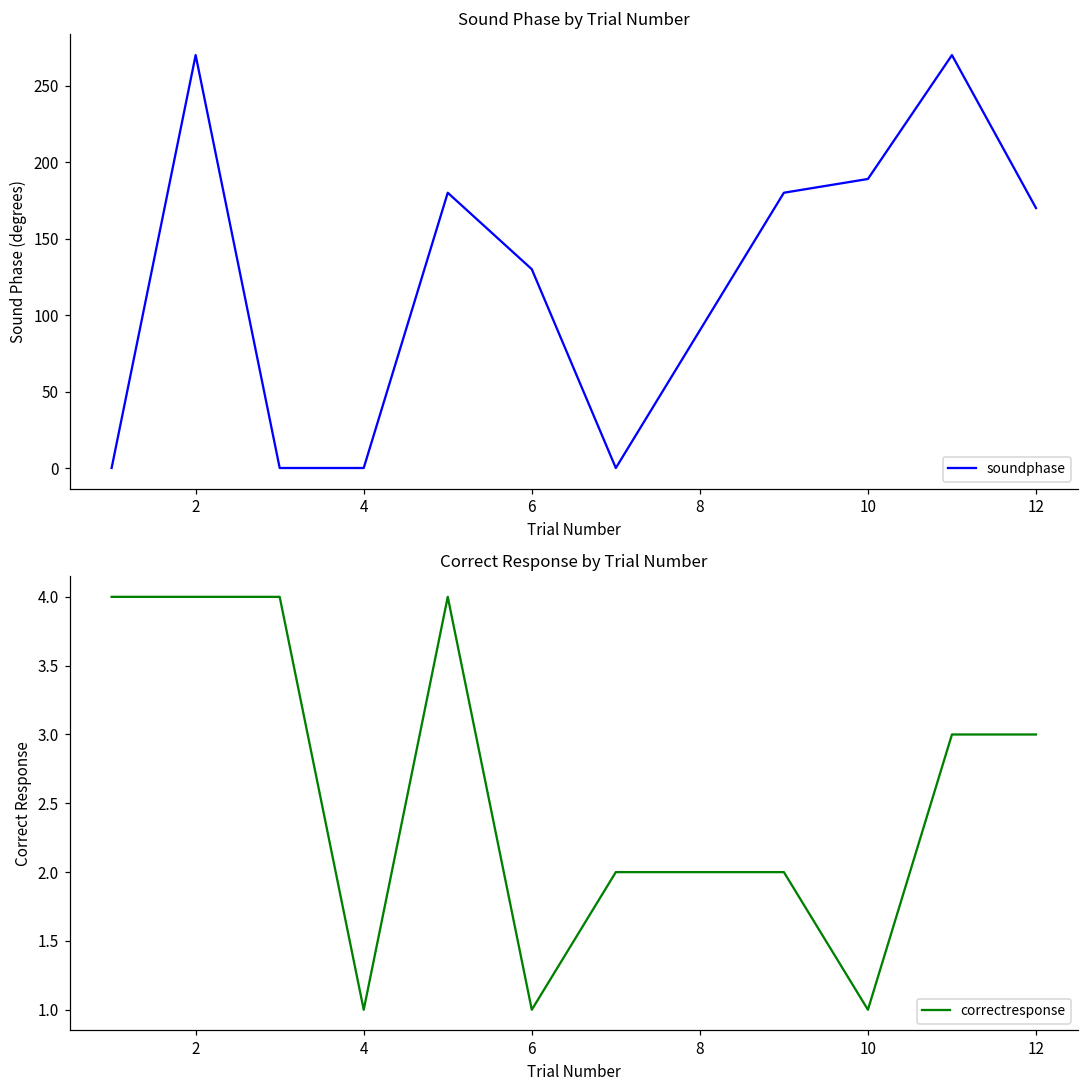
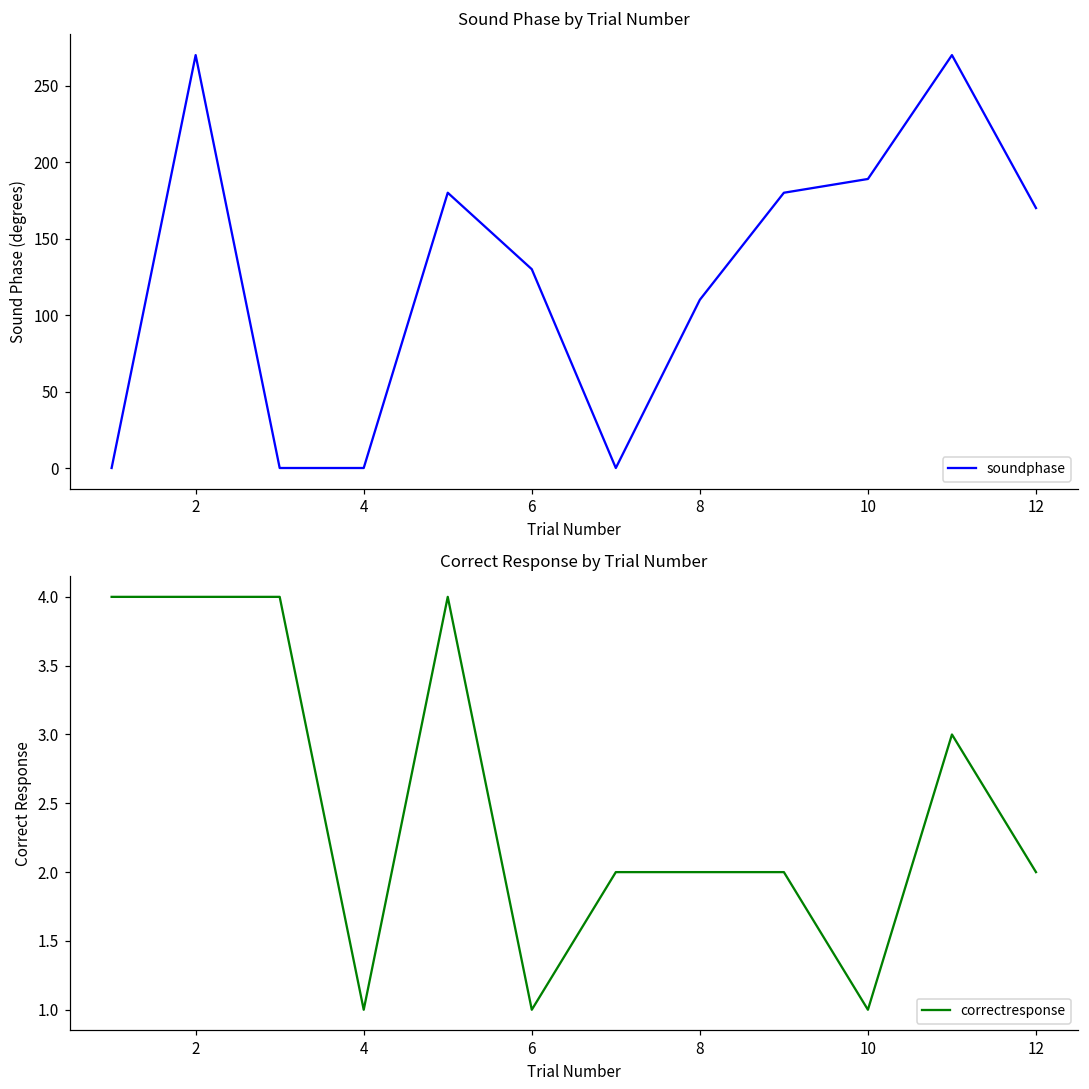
  {
    "Sound Phase by Trial Number": {
      "2": 270,
      "4": 0,
      "6": 130,
-     "8": 90,
+     "8": 110,
      "10": 189,
      "12": 170
    },
    "Correct Response by Trial Number": {
      "2": 4,
      "4": 1,
      "6": 1,
      "8": 2,
      "10": 1,
-     "12": 3
+     "12": 2
    }
  }
